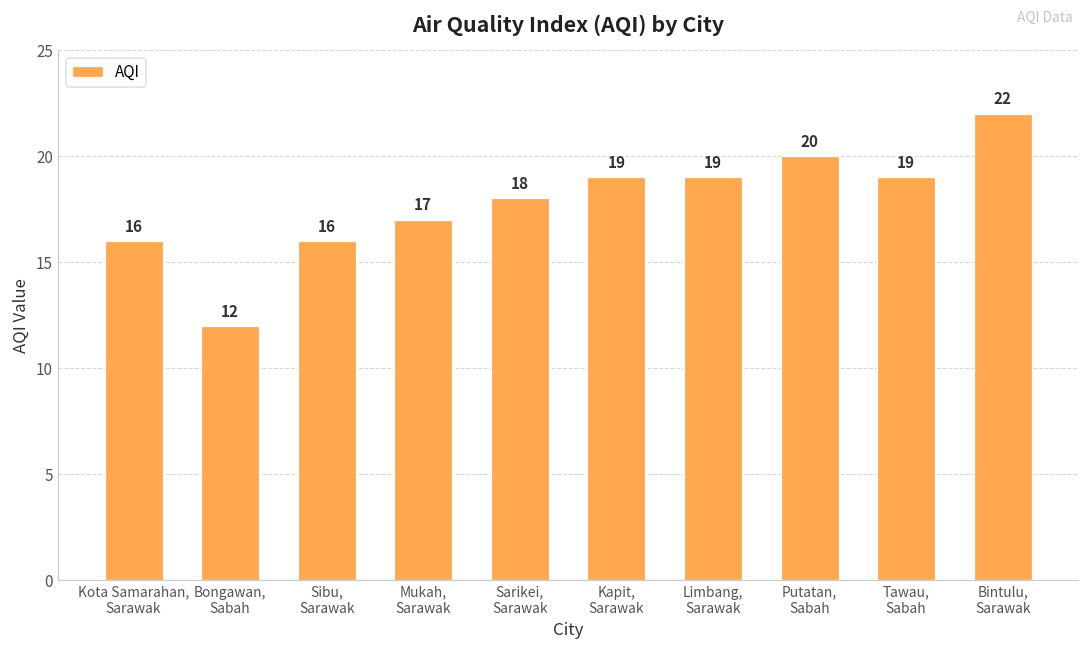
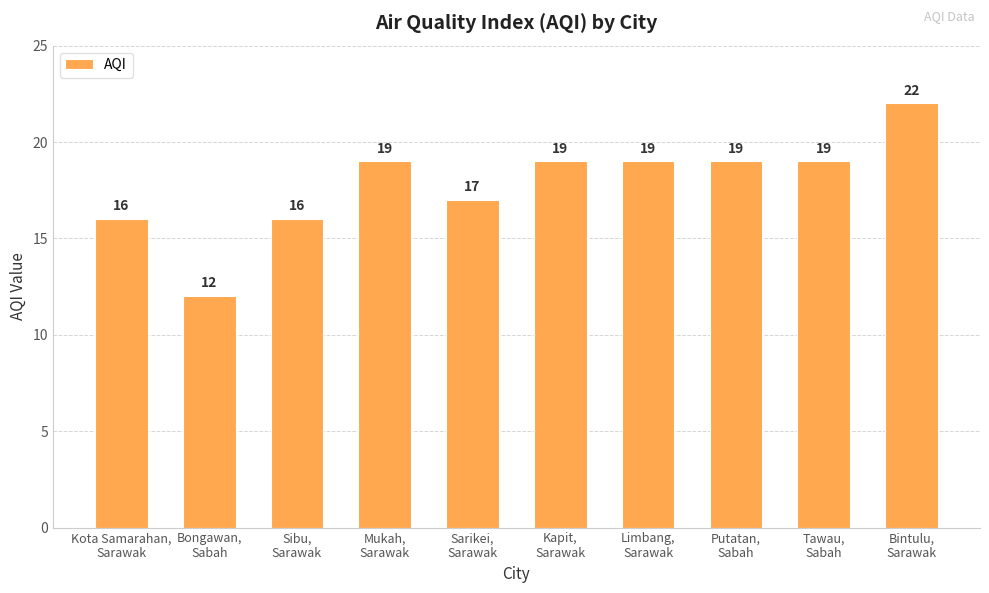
  {
    "Kota Samarahan, Sarawak": 16,
    "Bongawan, Sabah": 12,
    "Sibu, Sarawak": 16,
-   "Mukah, Sarawak": 17,
-   "Sarikei, Sarawak": 18,
+   "Mukah, Sarawak": 19,
+   "Sarikei, Sarawak": 17,
    "Kapit, Sarawak": 19,
    "Limbang, Sarawak": 19,
-   "Putatan, Sabah": 20,
+   "Putatan, Sabah": 19,
    "Tawau, Sabah": 19,
    "Bintulu, Sarawak": 22
  }
